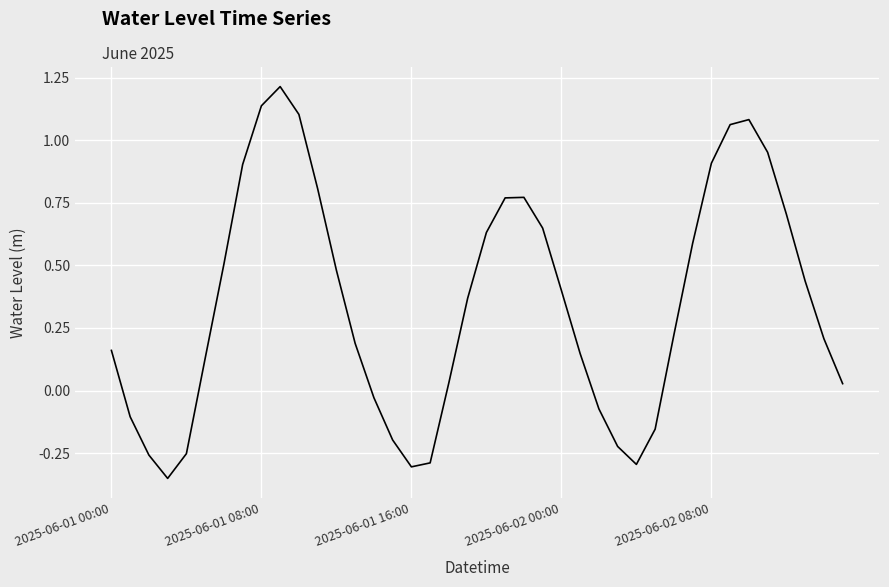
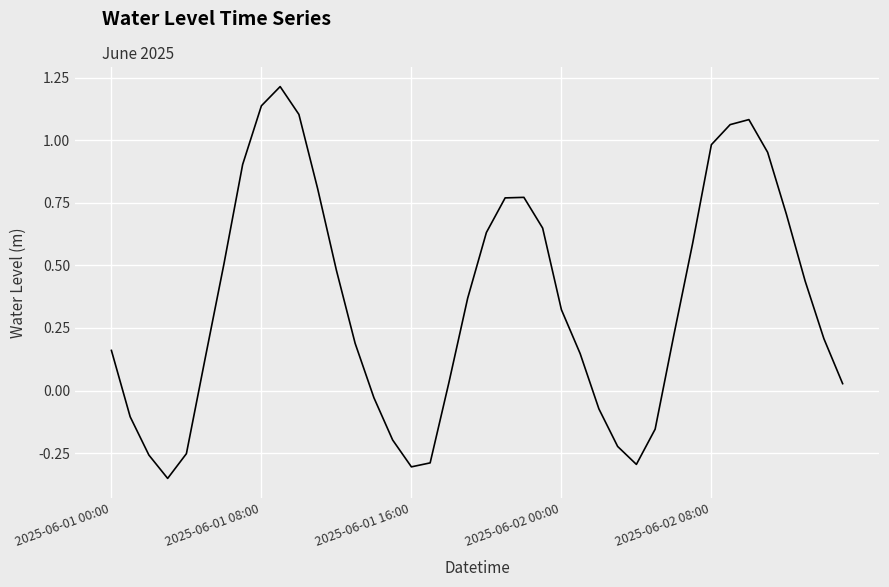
  {
    "2025-06-01 00:00": 0.16,
    "2025-06-01 08:00": 1.14,
    "2025-06-01 16:00": -0.30,
-   "2025-06-02 00:00": 0.40,
-   "2025-06-02 08:00": 0.91
+   "2025-06-02 00:00": 0.32,
+   "2025-06-02 08:00": 0.98
  }
